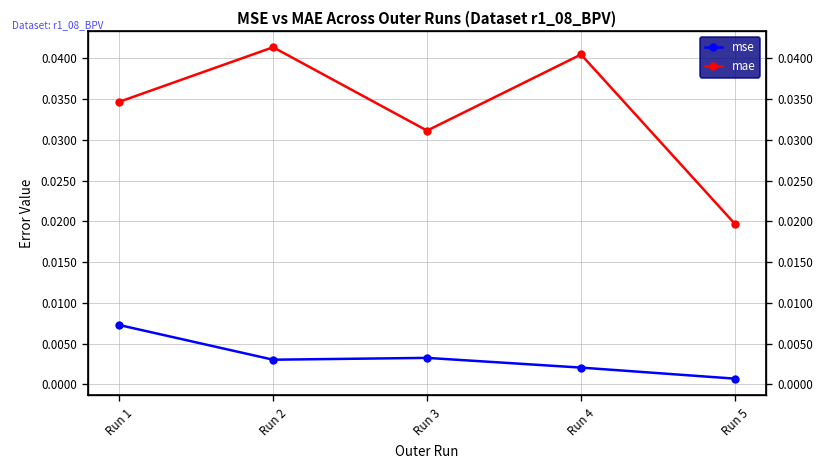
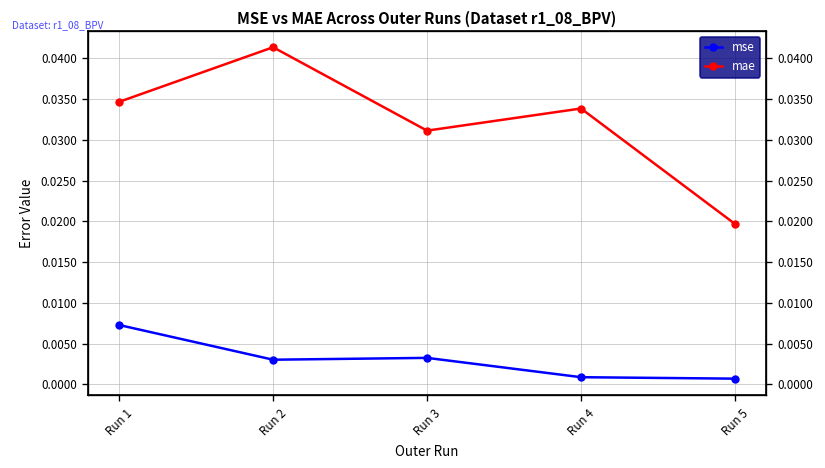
  {
    "mse": {
      "Run 1": 0.007,
      "Run 2": 0.003,
      "Run 3": 0.003,
-     "Run 4": 0.002,
+     "Run 4": 0.001,
      "Run 5": 0.001
    },
    "mae": {
      "Run 1": 0.035,
      "Run 2": 0.041,
      "Run 3": 0.031,
-     "Run 4": 0.040,
+     "Run 4": 0.034,
      "Run 5": 0.020
    }
  }
